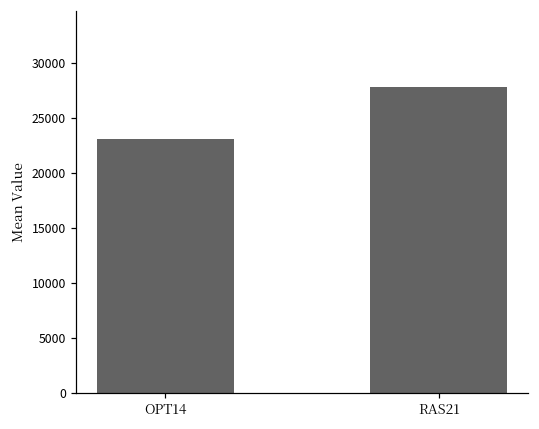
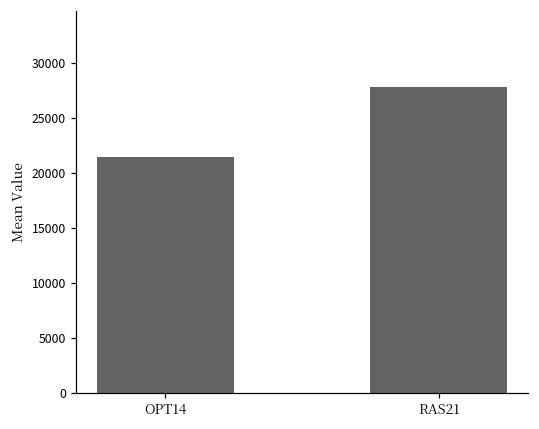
  {
-   "OPT14": 23000,
+   "OPT14": 21000,
    "RAS21": 28000
  }
